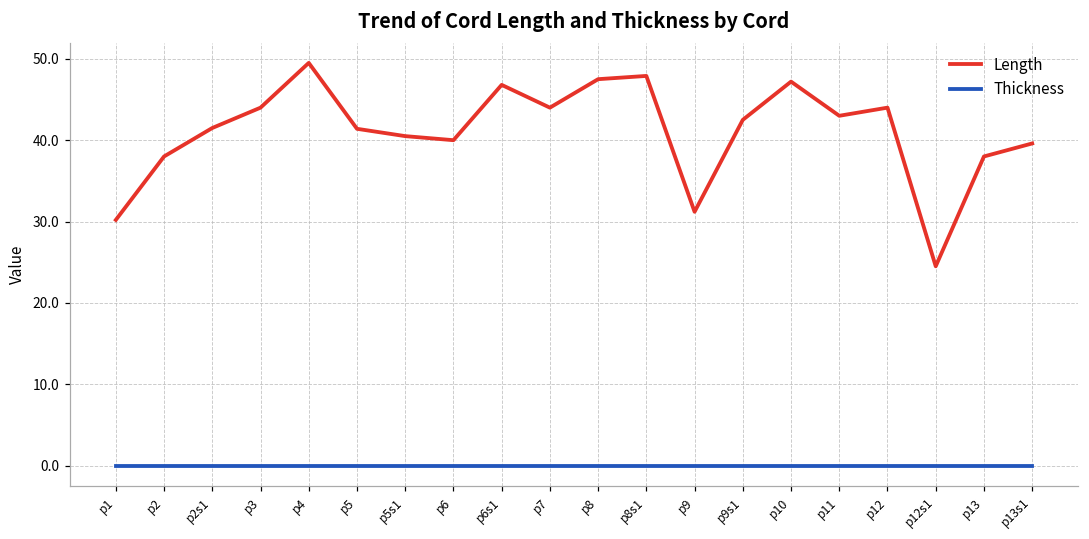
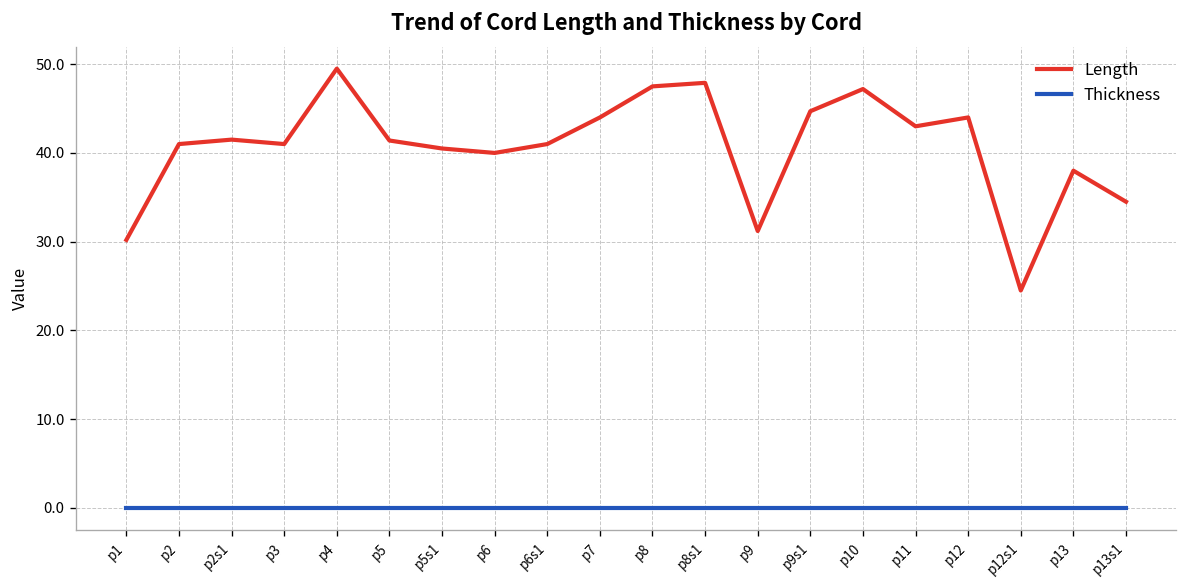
  {
    "Length": {
      "p1": 30,
-     "p2": 38,
+     "p2": 41,
      "p2s1": 42,
-     "p3": 44,
+     "p3": 41,
      "p4": 50,
      "p5": 41,
      "p5s1": 41,
      "p6": 40,
-     "p6s1": 47,
+     "p6s1": 41,
      "p7": 44,
      "p8": 48,
      "p8s1": 48,
      "p9": 31,
-     "p9s1": 43,
+     "p9s1": 45,
      "p10": 47,
      "p11": 43,
      "p12": 44,
      "p12s1": 25,
      "p13": 38,
-     "p13s1": 40
+     "p13s1": 35
    },
    "Thickness": {
      "p1": 0,
      "p2": 0,
      "p2s1": 0,
      "p3": 0,
      "p4": 0,
      "p5": 0,
      "p5s1": 0,
      "p6": 0,
      "p6s1": 0,
      "p7": 0,
      "p8": 0,
      "p8s1": 0,
      "p9": 0,
      "p9s1": 0,
      "p10": 0,
      "p11": 0,
      "p12": 0,
      "p12s1": 0,
      "p13": 0,
      "p13s1": 0
    }
  }
